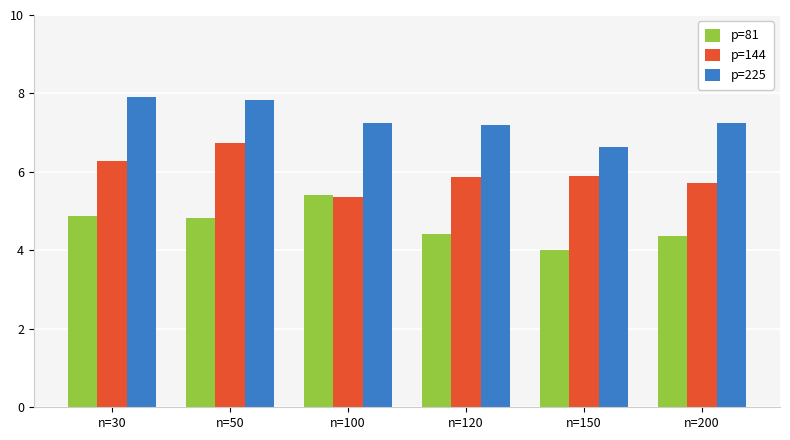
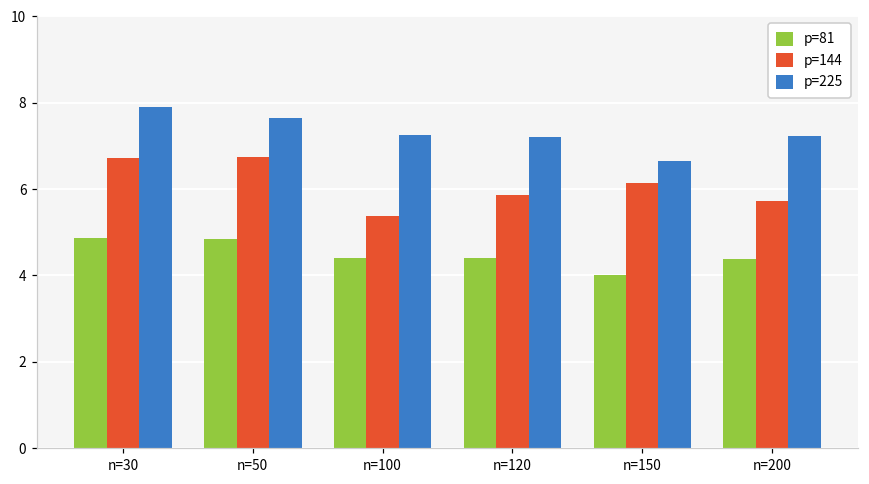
  {
    "p=81": {
      "n=30": 4.9,
      "n=50": 4.8,
-     "n=100": 5.4,
+     "n=100": 4.4,
      "n=120": 4.4,
      "n=150": 4.0,
      "n=200": 4.4
    },
    "p=144": {
-     "n=30": 6.3,
+     "n=30": 6.7,
      "n=50": 6.7,
      "n=100": 5.4,
      "n=120": 5.9,
-     "n=150": 5.9,
+     "n=150": 6.1,
      "n=200": 5.7
    },
    "p=225": {
      "n=30": 7.9,
-     "n=50": 7.8,
+     "n=50": 7.6,
      "n=100": 7.3,
      "n=120": 7.2,
      "n=150": 6.6,
      "n=200": 7.2
    }
  }
